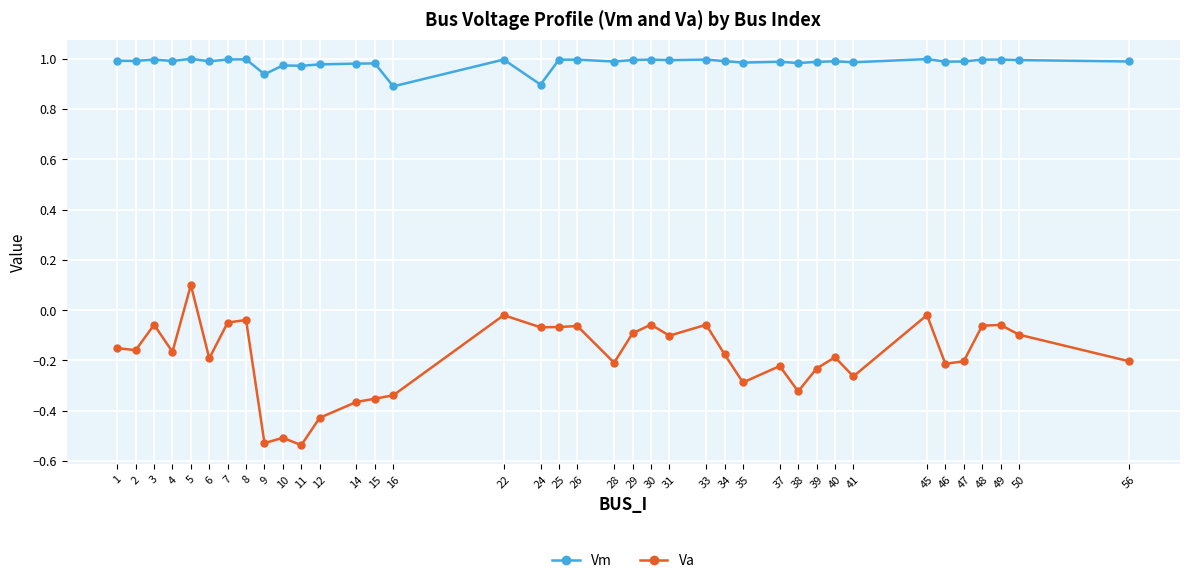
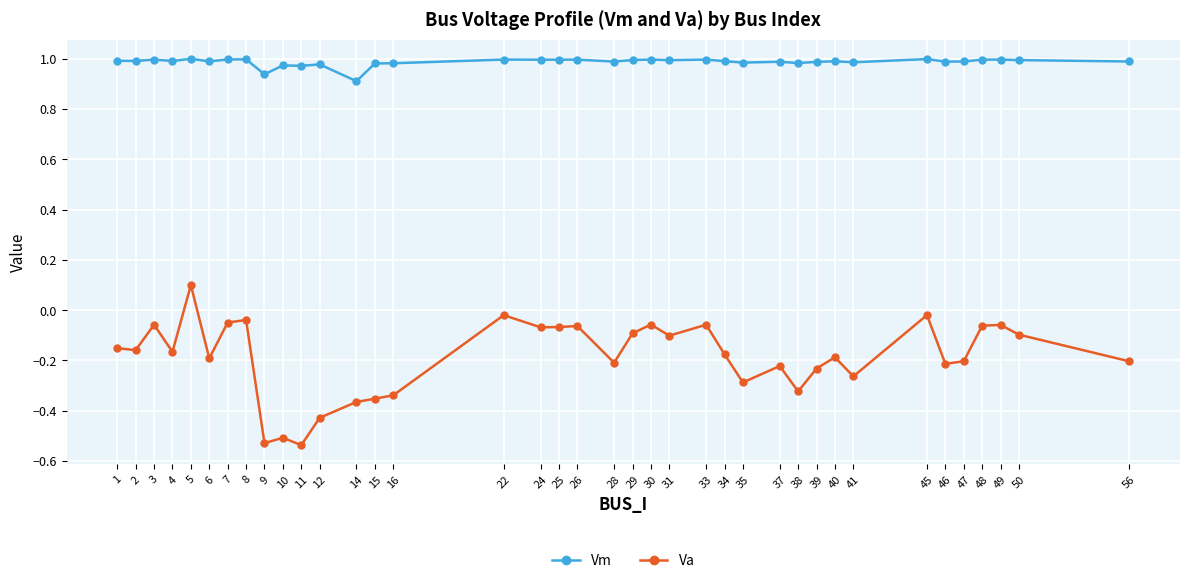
  {
    "Vm": {
      "1": 0.99,
      "2": 0.99,
      "3": 1.00,
      "4": 0.99,
      "5": 1.00,
      "6": 0.99,
      "7": 1.00,
      "8": 1.00,
      "9": 0.94,
      "10": 0.97,
      "11": 0.97,
      "12": 0.98,
-     "14": 0.98,
+     "14": 0.91,
      "15": 0.98,
-     "16": 0.89,
+     "16": 0.98,
      "22": 1.00,
-     "24": 0.90,
+     "24": 1.00,
      "25": 1.00,
      "26": 1.00,
      "28": 0.99,
      "29": 1.00,
      "30": 1.00,
      "31": 0.99,
      "33": 1.00,
      "34": 0.99,
      "35": 0.99,
      "37": 0.99,
      "38": 0.98,
      "39": 0.99,
      "40": 0.99,
      "41": 0.99,
      "45": 1.00,
      "46": 0.99,
      "47": 0.99,
      "48": 1.00,
      "49": 1.00,
      "50": 0.99,
      "56": 0.99
    },
    "Va": {
      "1": -0.15,
      "2": -0.16,
      "3": -0.06,
      "4": -0.17,
      "5": 0.10,
      "6": -0.19,
      "7": -0.05,
      "8": -0.04,
      "9": -0.53,
      "10": -0.51,
      "11": -0.54,
      "12": -0.43,
      "14": -0.36,
      "15": -0.35,
      "16": -0.34,
      "22": -0.02,
      "24": -0.07,
      "25": -0.07,
      "26": -0.06,
      "28": -0.21,
      "29": -0.09,
      "30": -0.06,
      "31": -0.10,
      "33": -0.06,
      "34": -0.18,
      "35": -0.29,
      "37": -0.22,
      "38": -0.32,
      "39": -0.23,
      "40": -0.19,
      "41": -0.26,
      "45": -0.02,
      "46": -0.21,
      "47": -0.20,
      "48": -0.06,
      "49": -0.06,
      "50": -0.10,
      "56": -0.20
    }
  }
